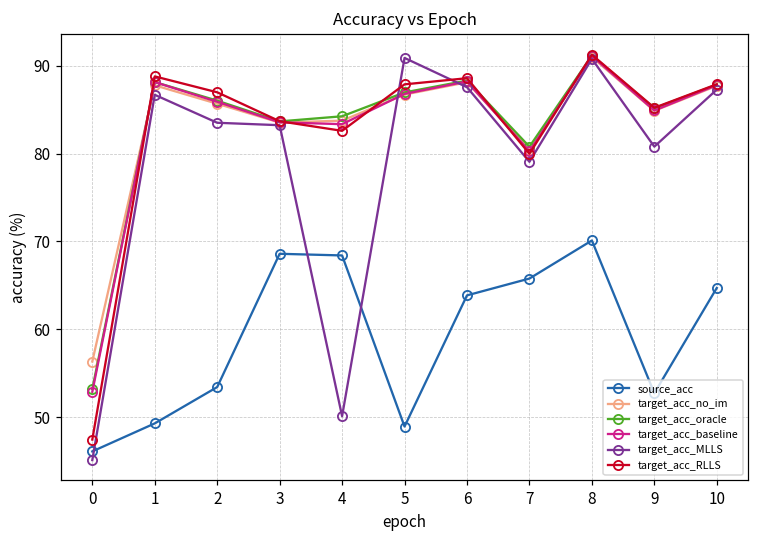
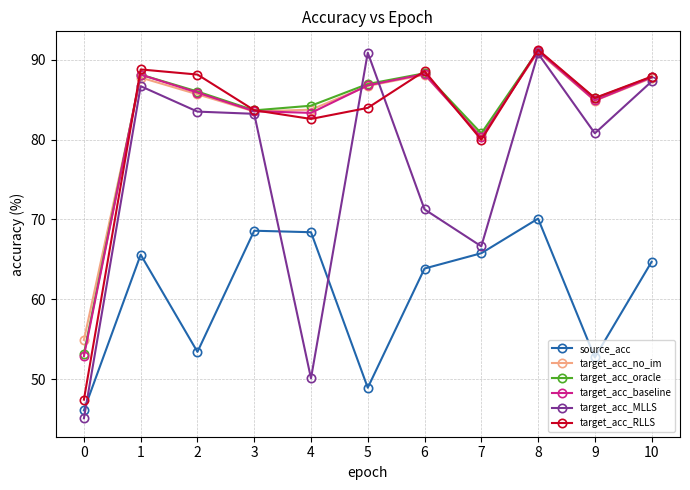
  {
    "source_acc": {
      "0": 46,
-     "1": 49,
+     "1": 66,
      "2": 53,
      "3": 69,
      "4": 68,
      "5": 49,
      "6": 64,
      "7": 66,
      "8": 70,
      "10": 65
    },
    "target_acc_no_im": {
-     "0": 56,
+     "0": 55,
      "1": 88,
      "4": 84
    },
    "target_acc_oracle": {
      "4": 84,
      "7": 81
    },
    "target_acc_baseline": {
      "4": 83
    },
    "target_acc_MLLS": {
      "0": 45,
      "1": 87,
      "2": 83,
      "4": 50,
      "5": 91,
-     "6": 88,
-     "7": 79,
+     "6": 71,
+     "7": 67,
      "9": 81,
      "10": 87
    },
    "target_acc_RLLS": {
      "0": 47,
      "1": 89,
-     "2": 87,
+     "2": 88,
      "4": 83,
-     "5": 88
+     "5": 84
    }
  }
